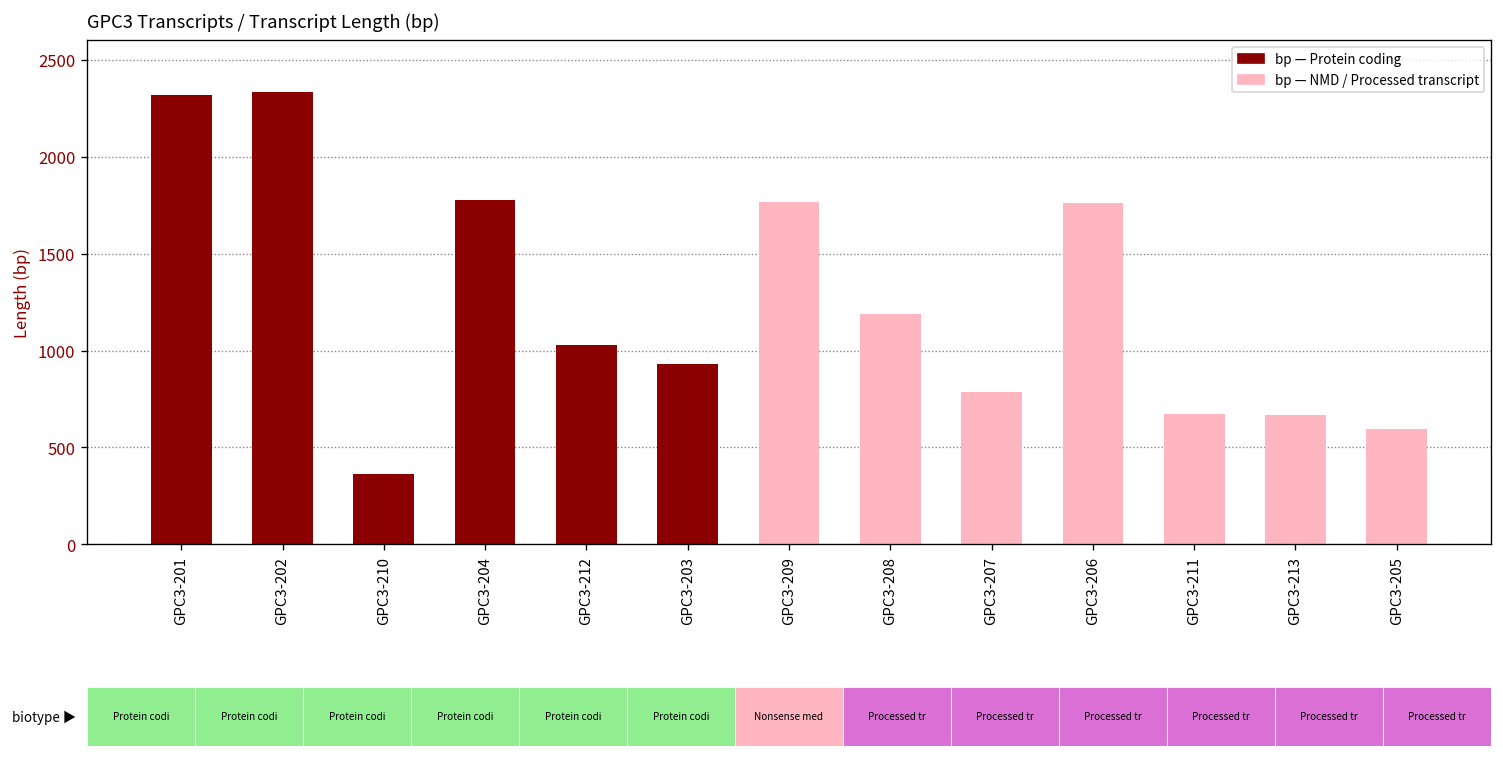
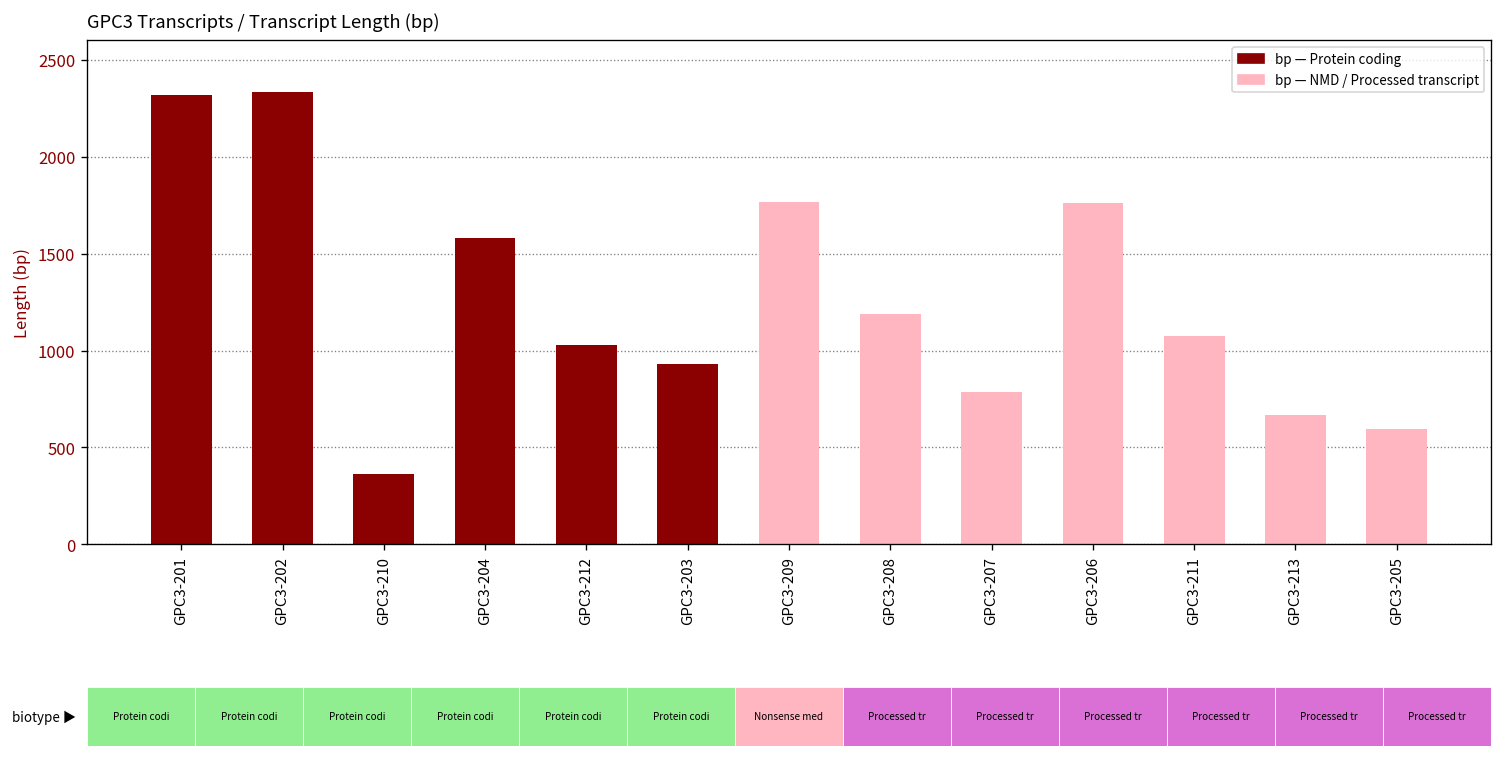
  {
    "GPC3-201": 2320,
    "GPC3-202": 2340,
    "GPC3-210": 360,
-   "GPC3-204": 1780,
+   "GPC3-204": 1580,
    "GPC3-212": 1030,
    "GPC3-203": 930,
    "GPC3-209": 1760,
    "GPC3-208": 1190,
    "GPC3-207": 790,
    "GPC3-206": 1760,
-   "GPC3-211": 670,
+   "GPC3-211": 1080,
    "GPC3-213": 670,
    "GPC3-205": 600
  }
